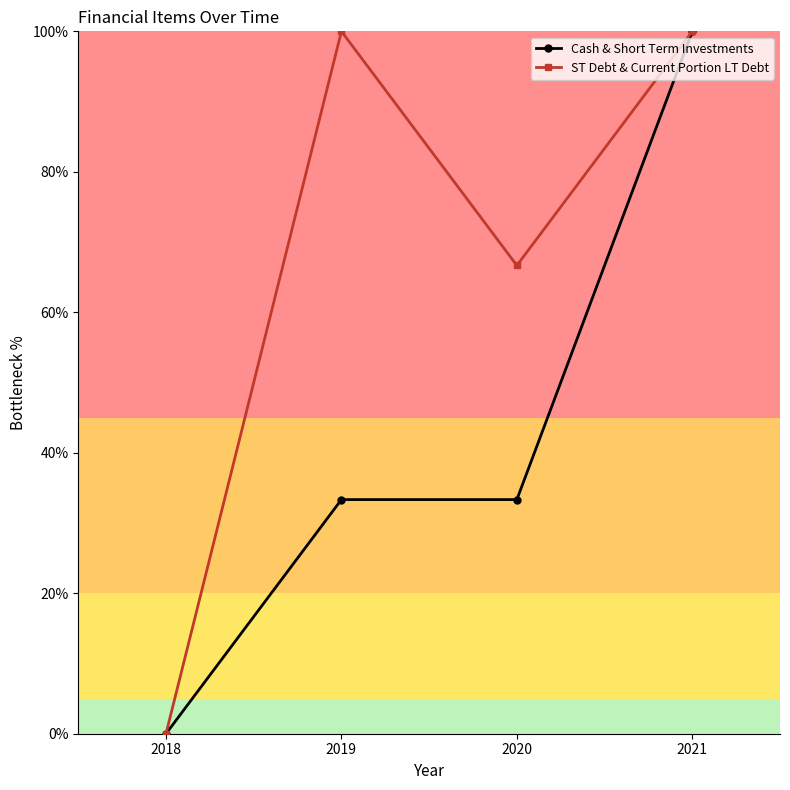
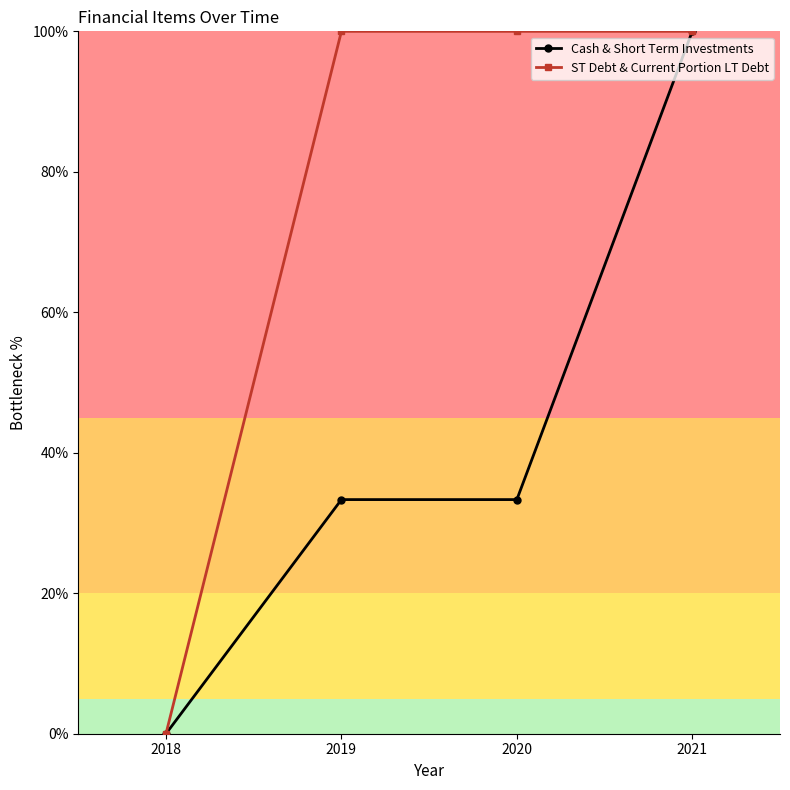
  {
    "Cash & Short Term Investments": {
      "2019": "33%",
      "2020": "33%"
    },
    "ST Debt & Current Portion LT Debt": {
      "2019": "100%",
-     "2020": "67%"
+     "2020": "100%"
    }
  }
